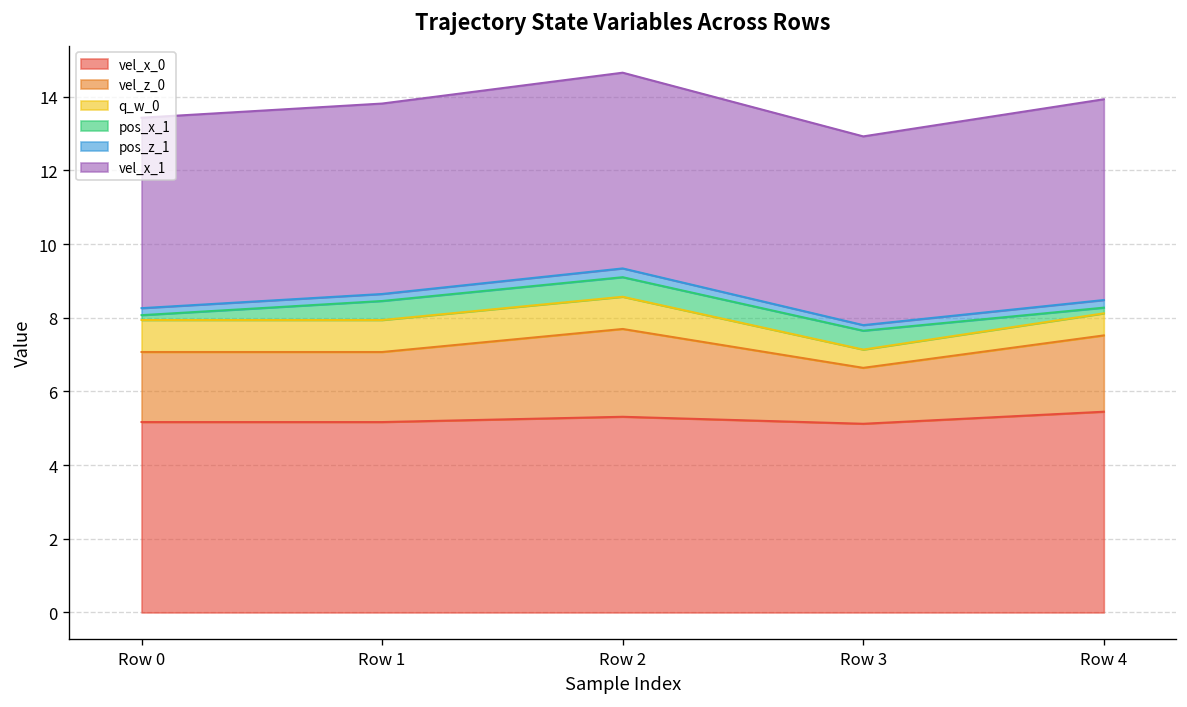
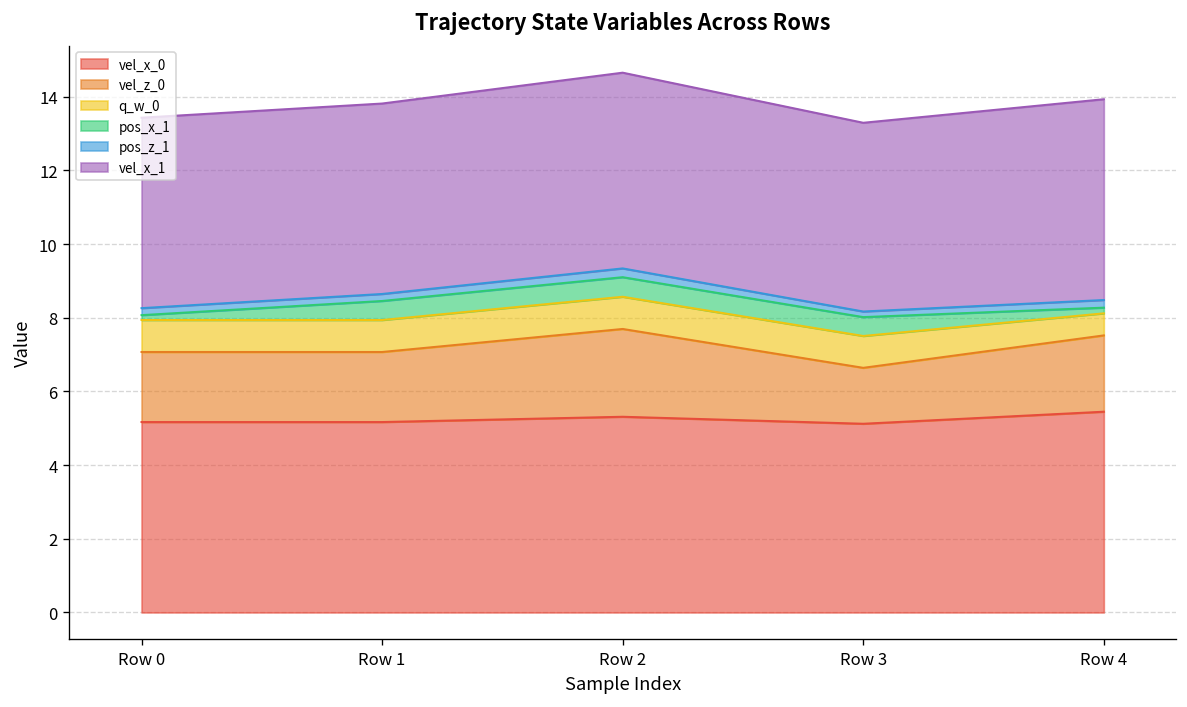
  {
    "q_w_0": {
      "Row 0": 0.9,
      "Row 1": 0.9,
      "Row 2": 0.9,
-     "Row 3": 0.5,
+     "Row 3": 0.9,
      "Row 4": 0.6
    },
    "pos_x_1": {
      "Row 0": 0.1,
      "Row 1": 0.5,
      "Row 2": 0.5,
      "Row 3": 0.5,
      "Row 4": 0.2
    },
    "pos_z_1": {
      "Row 0": 0.2,
      "Row 1": 0.2,
      "Row 2": 0.2,
      "Row 3": 0.2,
      "Row 4": 0.2
    },
    "vel_x_1": {
      "Row 1": 5.2,
      "Row 2": 5.3,
      "Row 3": 5.1,
      "Row 4": 5.4
    }
  }
